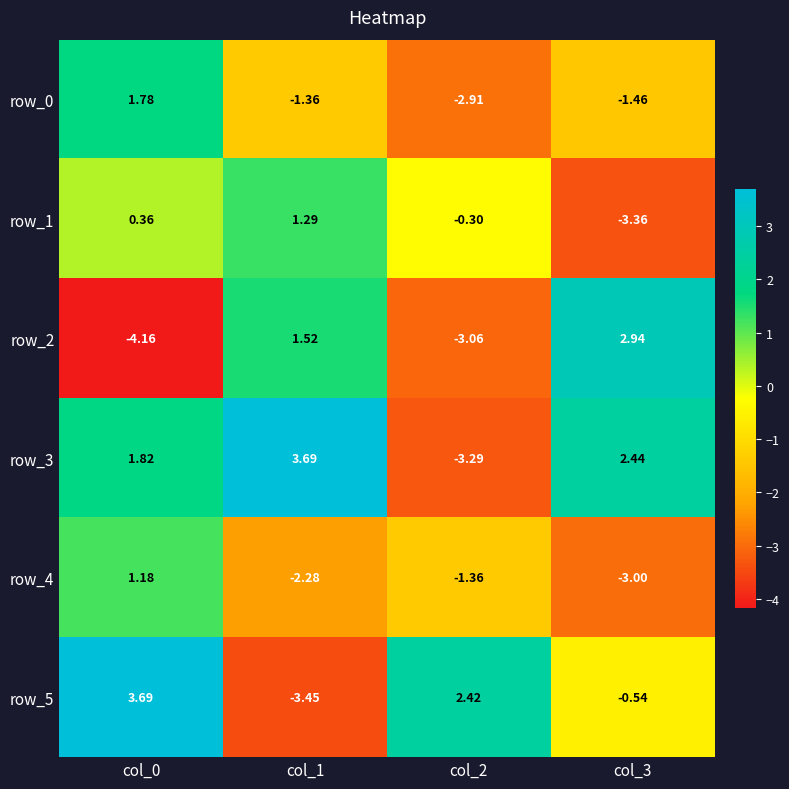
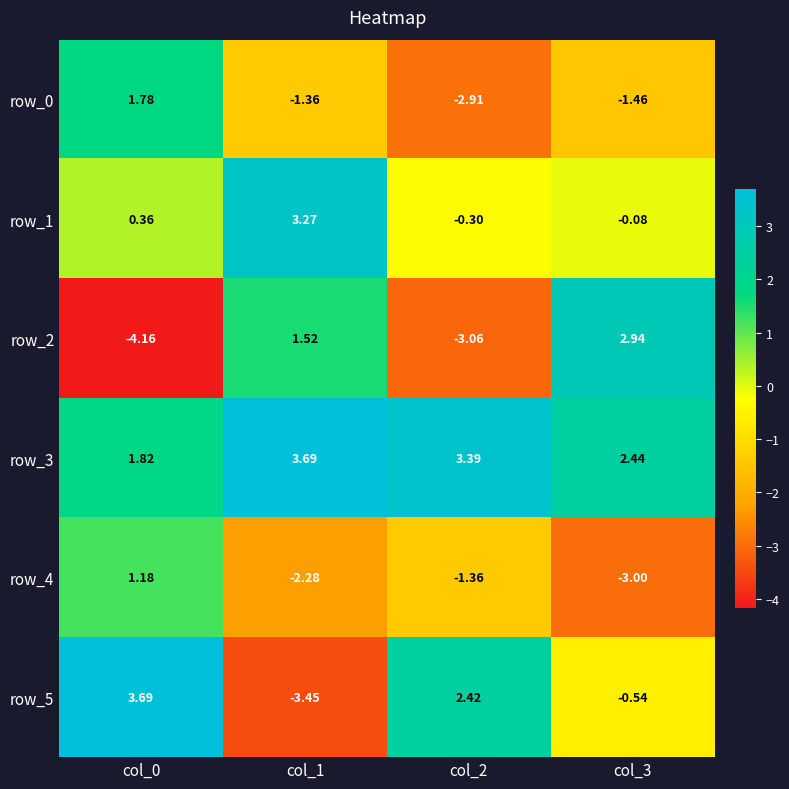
  {
    "row_0": {
      "col_0": 1.78,
      "col_1": -1.36,
      "col_2": -2.91,
      "col_3": -1.46
    },
    "row_1": {
      "col_0": 0.36,
-     "col_1": 1.29,
+     "col_1": 3.27,
      "col_2": -0.30,
-     "col_3": -3.36
+     "col_3": -0.08
    },
    "row_2": {
      "col_0": -4.16,
      "col_1": 1.52,
      "col_2": -3.06,
      "col_3": 2.94
    },
    "row_3": {
      "col_0": 1.82,
      "col_1": 3.69,
-     "col_2": -3.29,
+     "col_2": 3.39,
      "col_3": 2.44
    },
    "row_4": {
      "col_0": 1.18,
      "col_1": -2.28,
      "col_2": -1.36,
      "col_3": -3.00
    },
    "row_5": {
      "col_0": 3.69,
      "col_1": -3.45,
      "col_2": 2.42,
      "col_3": -0.54
    }
  }
